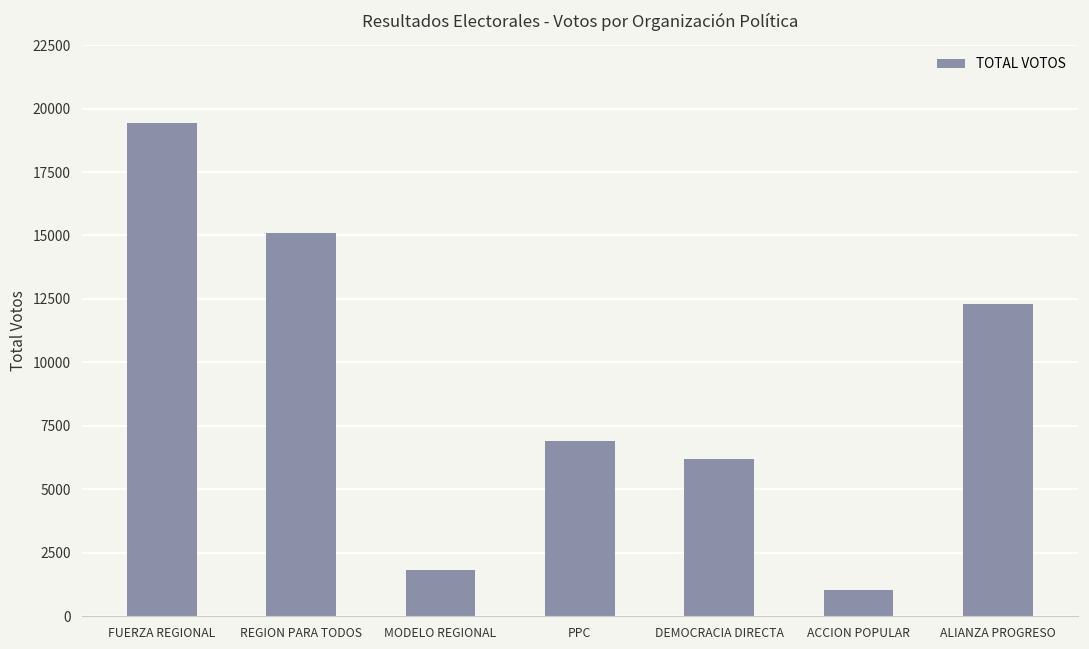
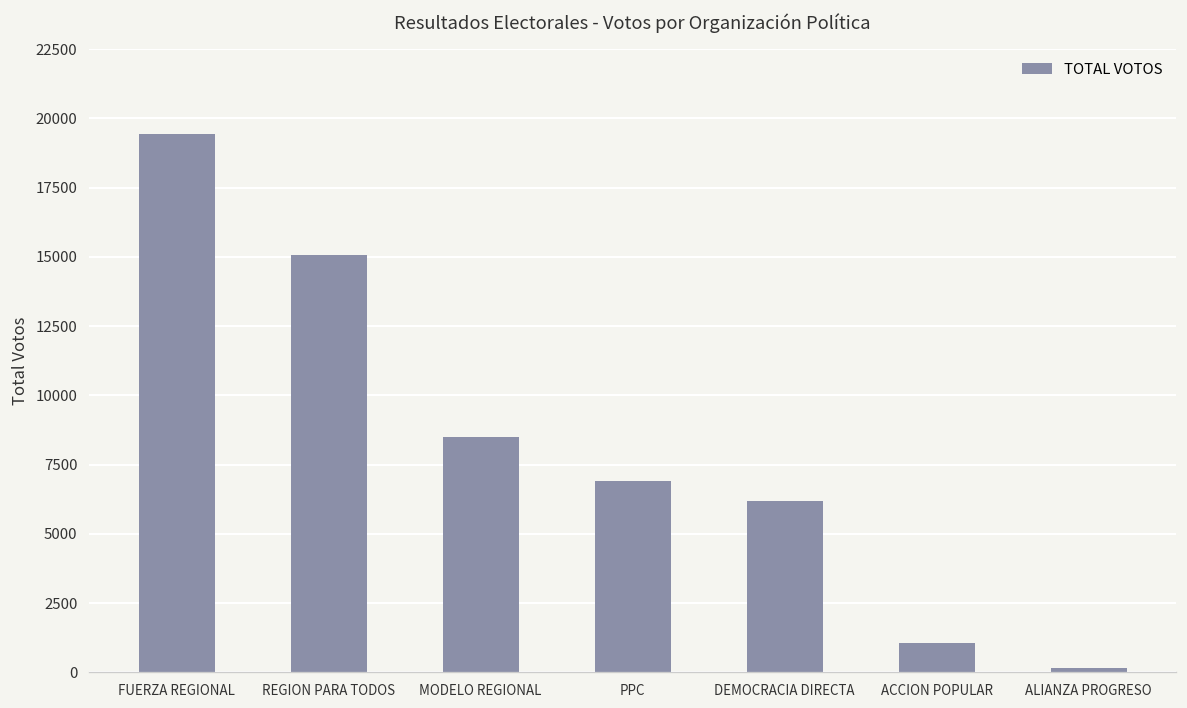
  {
    "FUERZA REGIONAL": 19400,
    "REGION PARA TODOS": 15100,
-   "MODELO REGIONAL": 1800,
+   "MODELO REGIONAL": 8500,
    "PPC": 6900,
    "DEMOCRACIA DIRECTA": 6200,
    "ACCION POPULAR": 1100,
-   "ALIANZA PROGRESO": 12300
+   "ALIANZA PROGRESO": 200
  }
